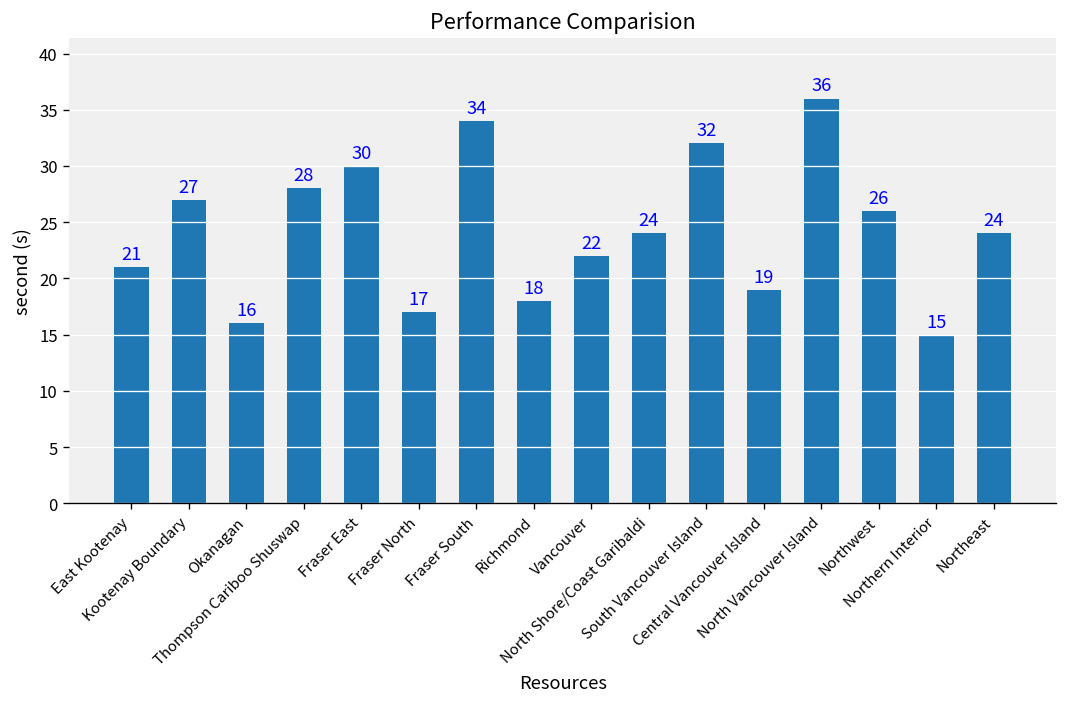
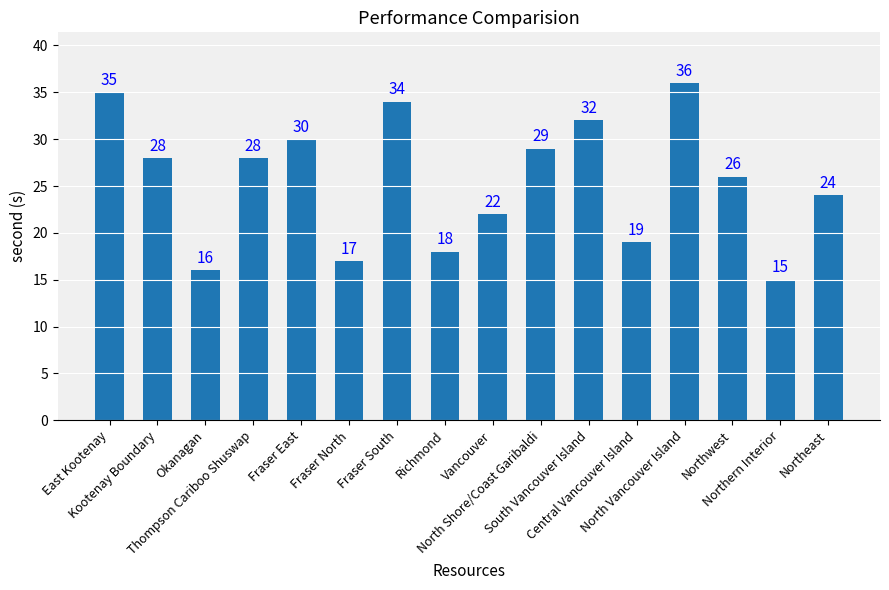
  {
-   "East Kootenay": 21,
-   "Kootenay Boundary": 27,
+   "East Kootenay": 35,
+   "Kootenay Boundary": 28,
    "Okanagan": 16,
    "Thompson Cariboo Shuswap": 28,
    "Fraser East": 30,
    "Fraser North": 17,
    "Fraser South": 34,
    "Richmond": 18,
    "Vancouver": 22,
-   "North Shore/Coast Garibaldi": 24,
+   "North Shore/Coast Garibaldi": 29,
    "South Vancouver Island": 32,
    "Central Vancouver Island": 19,
    "North Vancouver Island": 36,
    "Northwest": 26,
    "Northern Interior": 15,
    "Northeast": 24
  }
